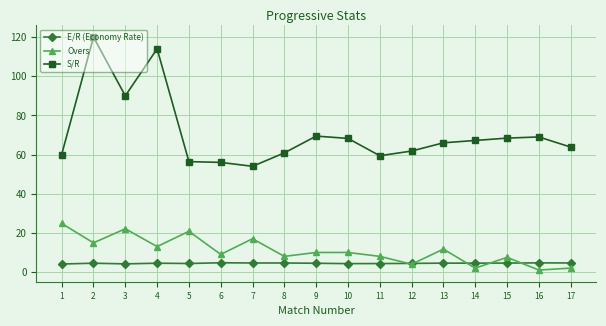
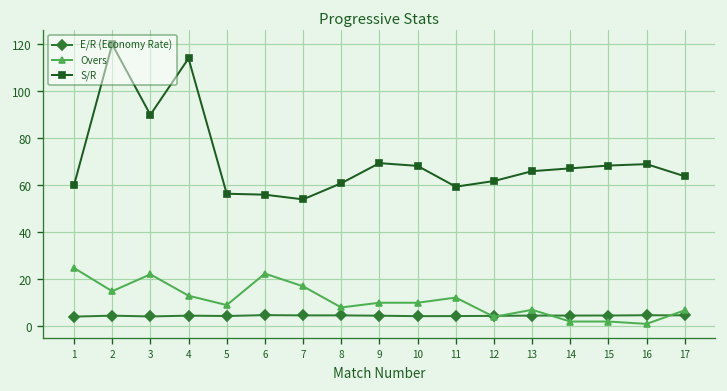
  {
    "Overs": {
      "1": 25,
      "2": 15,
      "3": 22,
      "4": 13,
-     "5": 21,
-     "6": 9,
+     "5": 9,
+     "6": 22,
      "7": 17,
      "8": 8,
      "9": 10,
      "10": 10,
-     "11": 8,
-     "13": 12,
+     "11": 12,
+     "13": 7,
      "14": 2,
-     "15": 8,
+     "15": 2,
      "16": 1,
-     "17": 2
+     "17": 7
    }
  }
